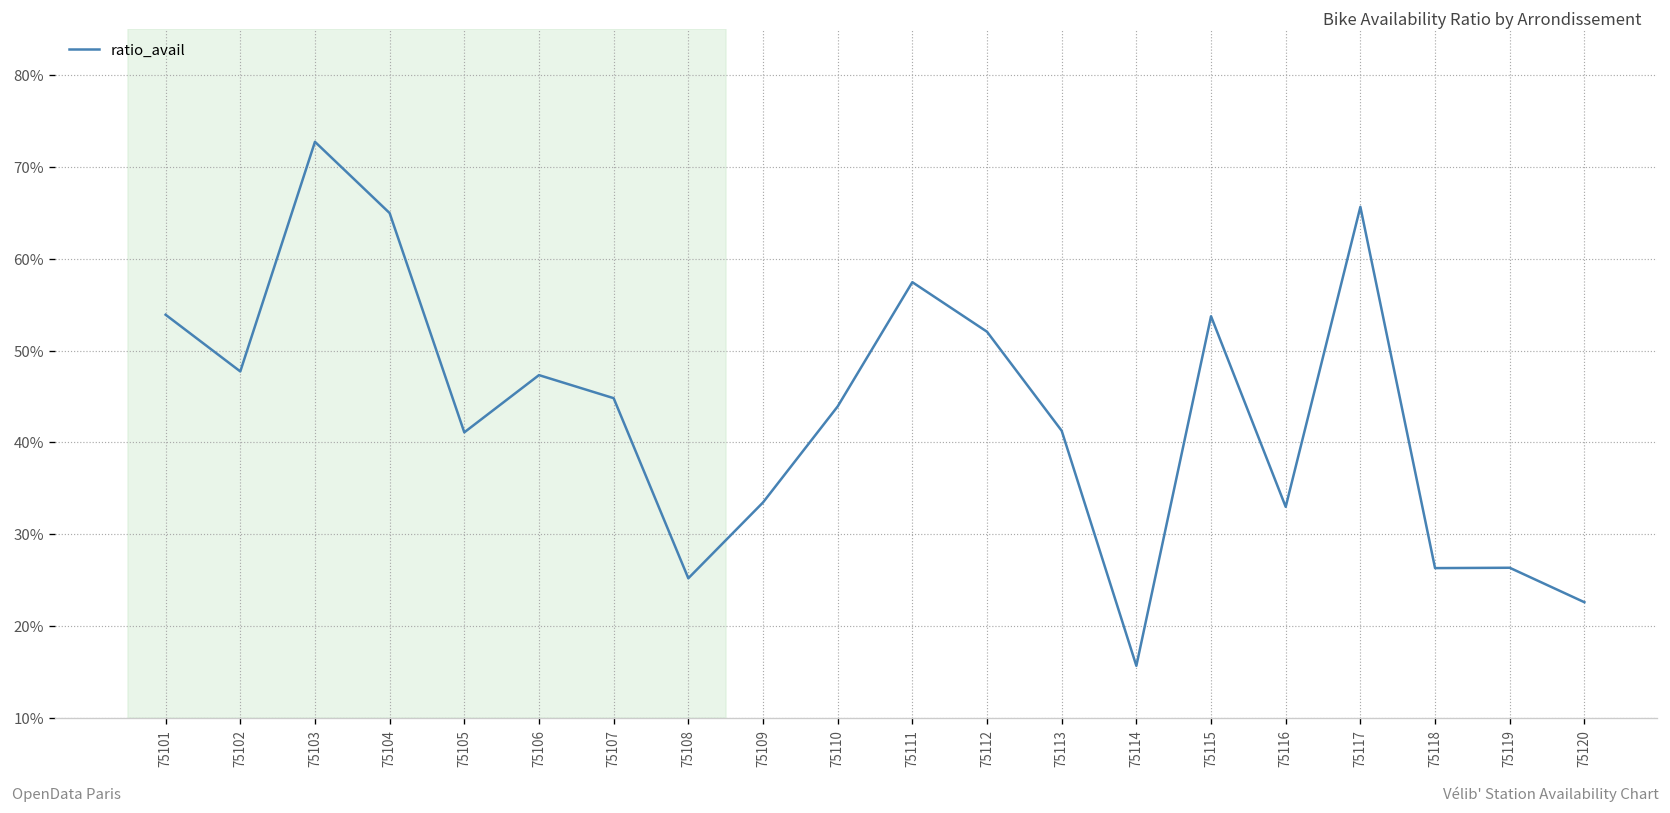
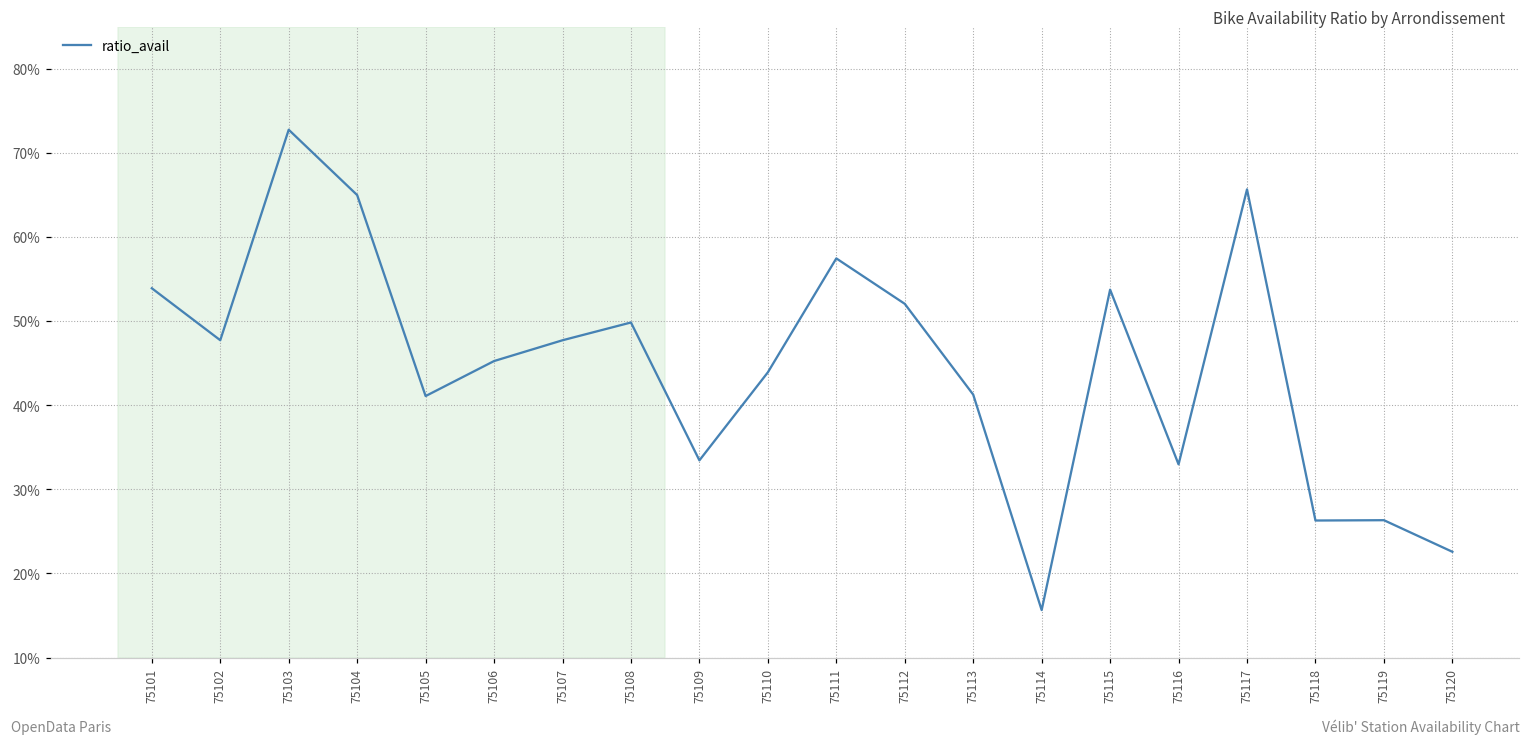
  {
    "75101": "54%",
    "75102": "48%",
    "75103": "73%",
    "75104": "65%",
    "75105": "41%",
-   "75106": "47%",
-   "75107": "45%",
-   "75108": "25%",
+   "75106": "45%",
+   "75107": "48%",
+   "75108": "50%",
    "75109": "33%",
    "75110": "44%",
    "75111": "57%",
    "75112": "52%",
    "75113": "41%",
    "75114": "16%",
    "75115": "54%",
    "75116": "33%",
    "75117": "66%",
    "75118": "26%",
    "75119": "26%",
    "75120": "23%"
  }
